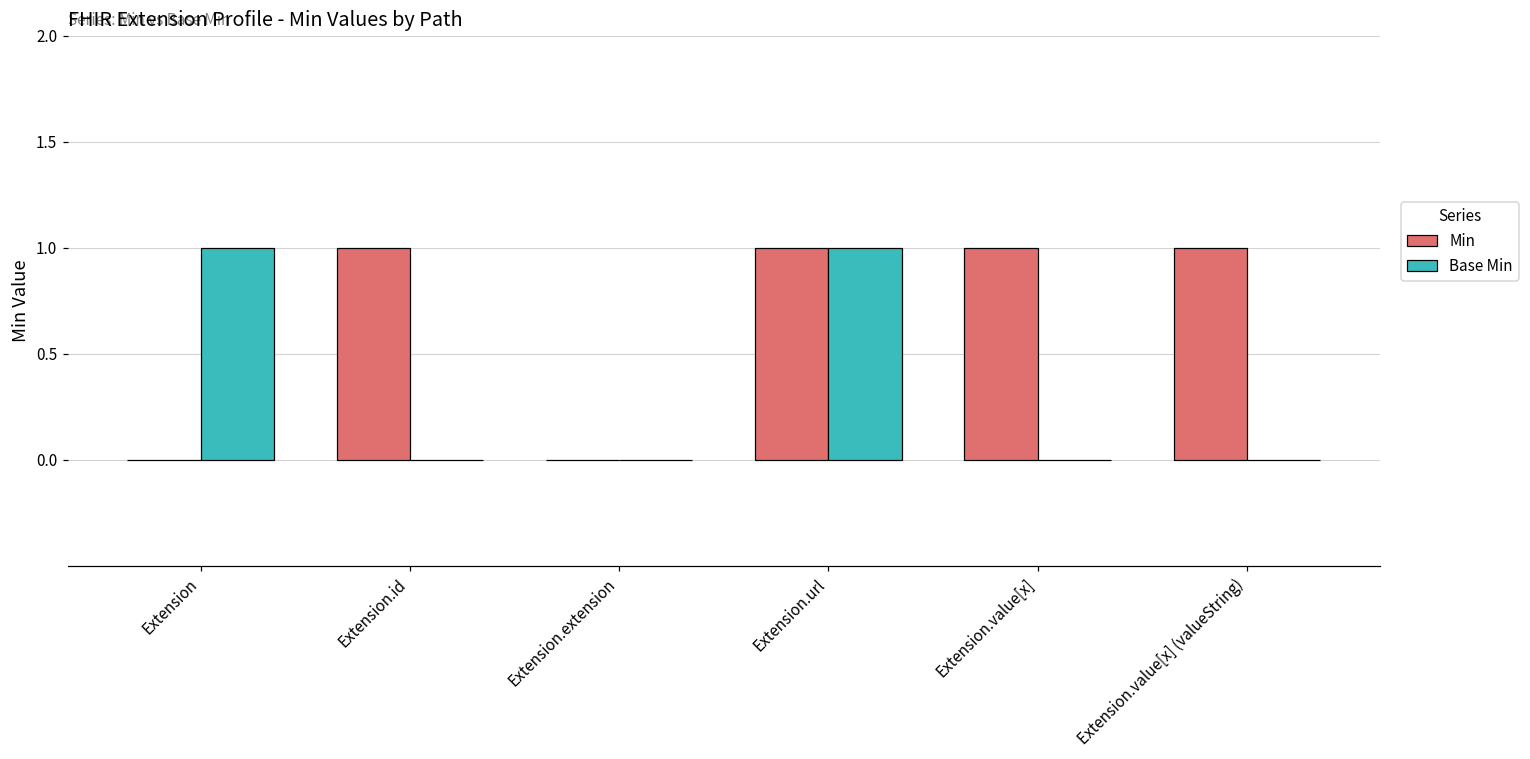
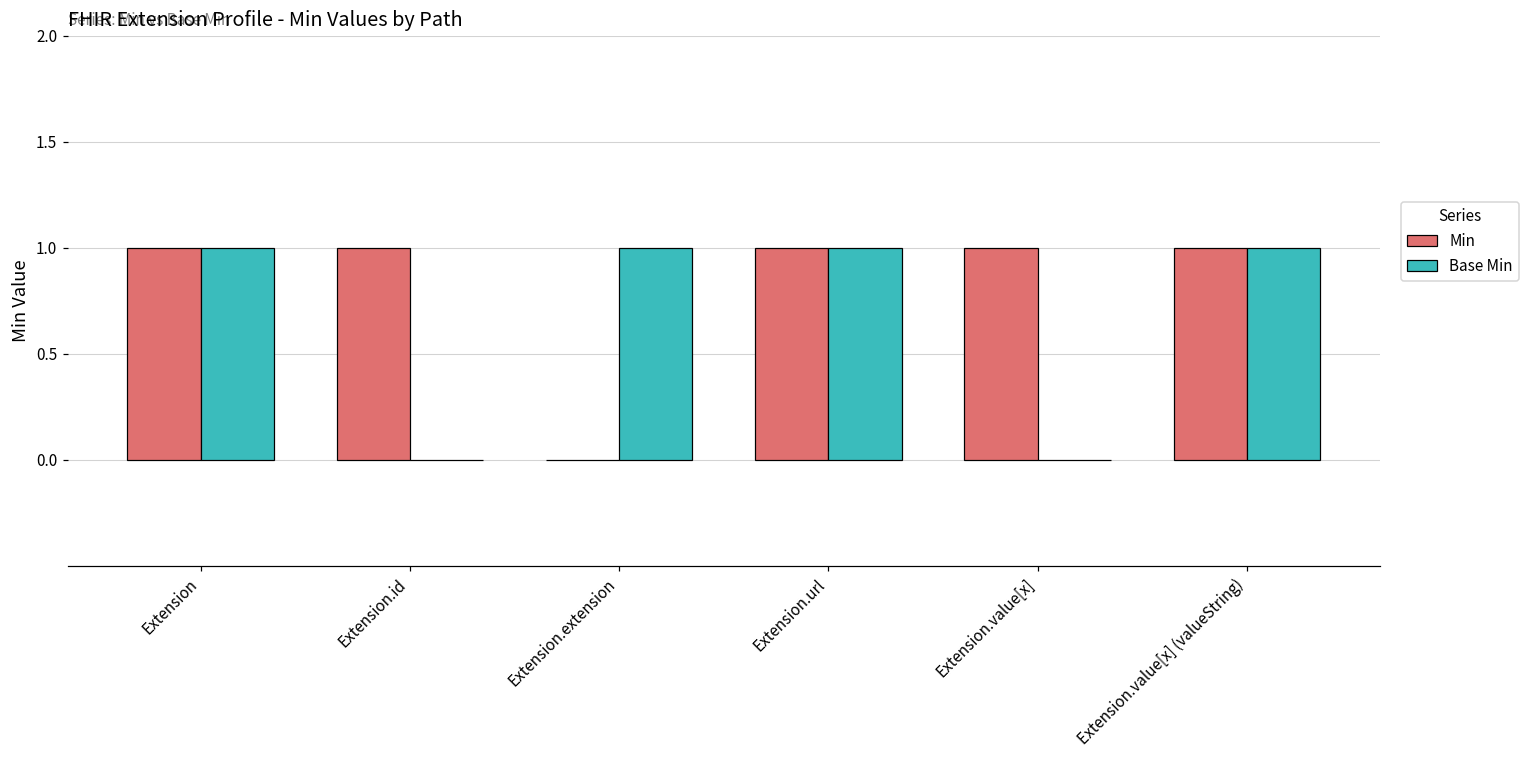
  {
    "Min": {
-     "Extension": 0,
+     "Extension": 1,
      "Extension.id": 1,
      "Extension.extension": 0,
      "Extension.url": 1,
      "Extension.value[x]": 1,
      "Extension.value[x] (valueString)": 1
    },
    "Base Min": {
      "Extension": 1,
      "Extension.id": 0,
-     "Extension.extension": 0,
+     "Extension.extension": 1,
      "Extension.url": 1,
      "Extension.value[x]": 0,
-     "Extension.value[x] (valueString)": 0
+     "Extension.value[x] (valueString)": 1
    }
  }
